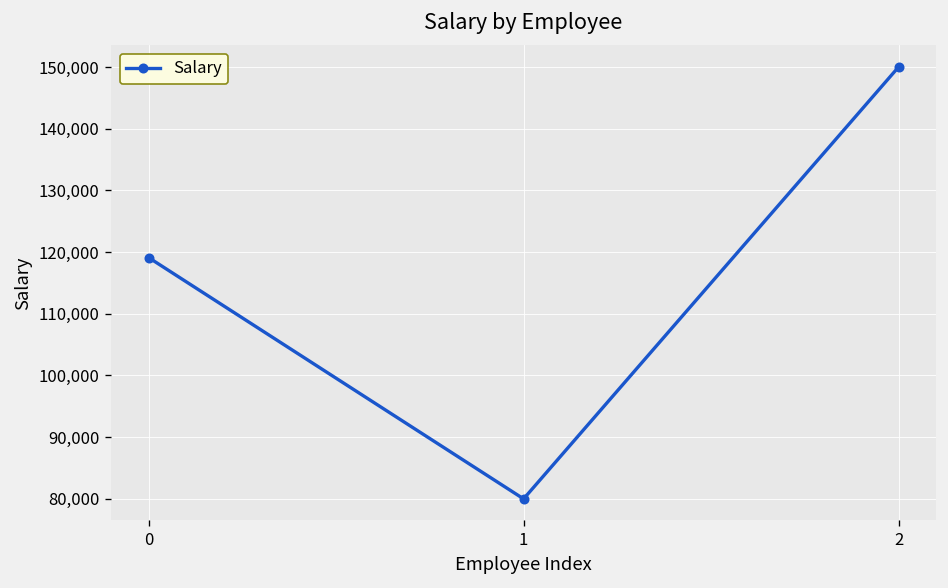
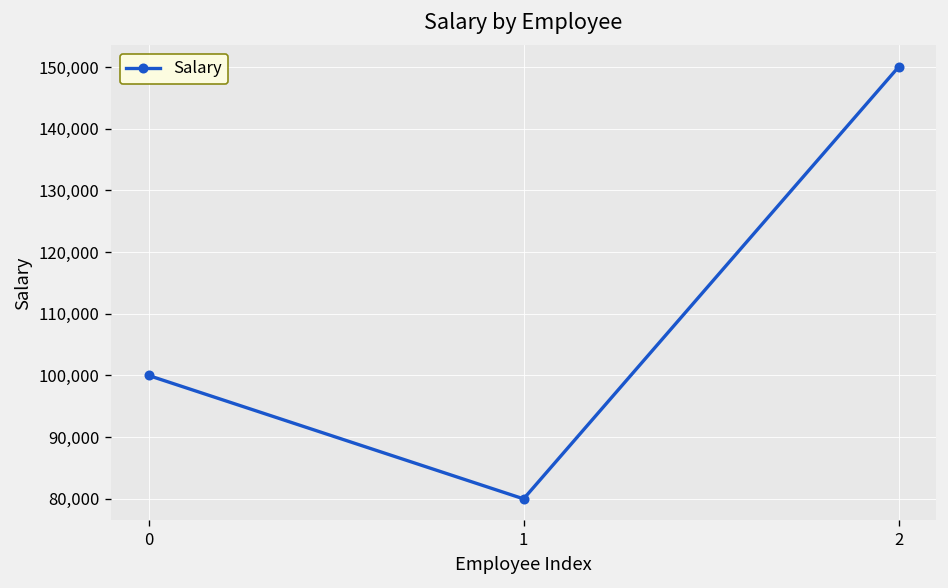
  {
-   "0": "119,000",
+   "0": "100,000",
    "1": "80,000",
    "2": "150,000"
  }
